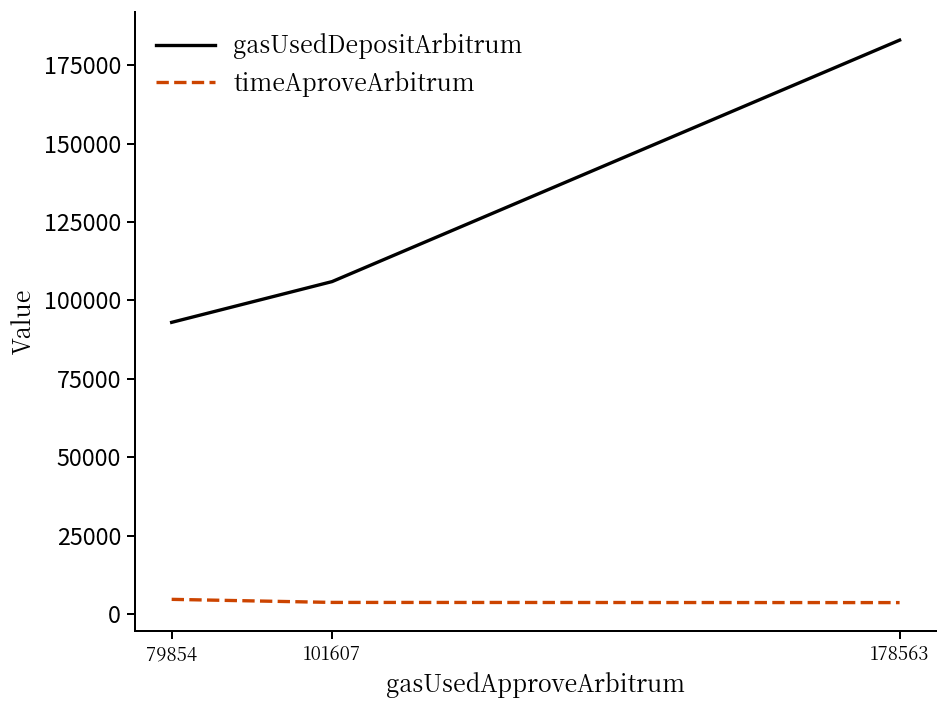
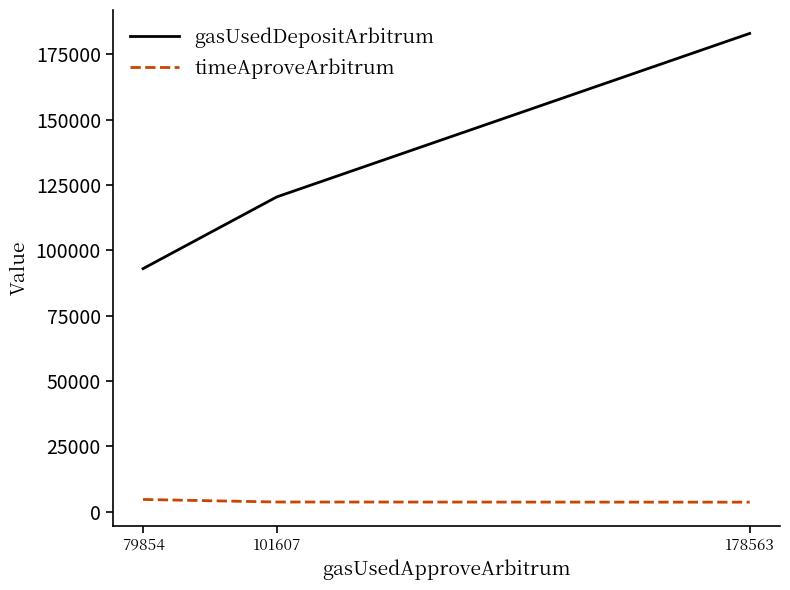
  {
    "gasUsedDepositArbitrum": {
      "79854": 93000,
-     "101607": 106000,
+     "101607": 120000,
      "178563": 183000
    },
    "timeAproveArbitrum": {
      "79854": 5000,
      "101607": 4000,
      "178563": 4000
    }
  }
